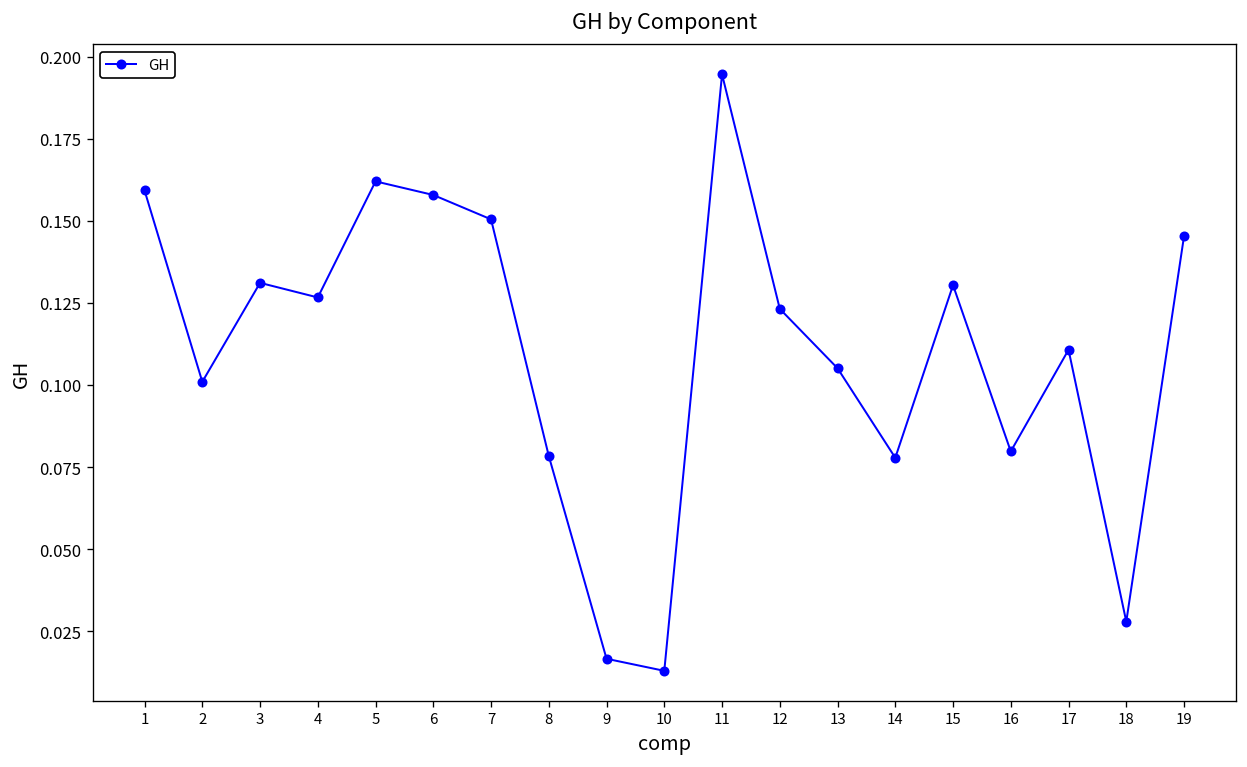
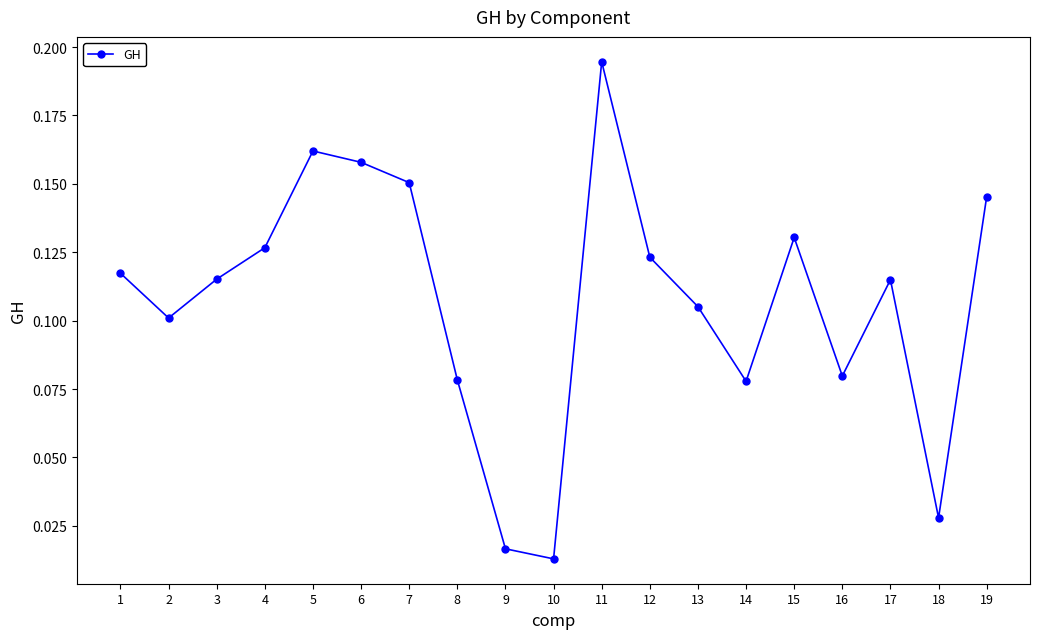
  {
-   "1": 0.159,
+   "1": 0.117,
    "2": 0.101,
-   "3": 0.131,
+   "3": 0.115,
    "4": 0.127,
    "5": 0.162,
    "6": 0.158,
    "7": 0.150,
    "8": 0.078,
    "9": 0.017,
    "10": 0.013,
    "11": 0.195,
    "12": 0.123,
    "13": 0.105,
    "14": 0.078,
    "15": 0.130,
    "16": 0.080,
-   "17": 0.111,
+   "17": 0.115,
    "18": 0.028,
    "19": 0.145
  }
